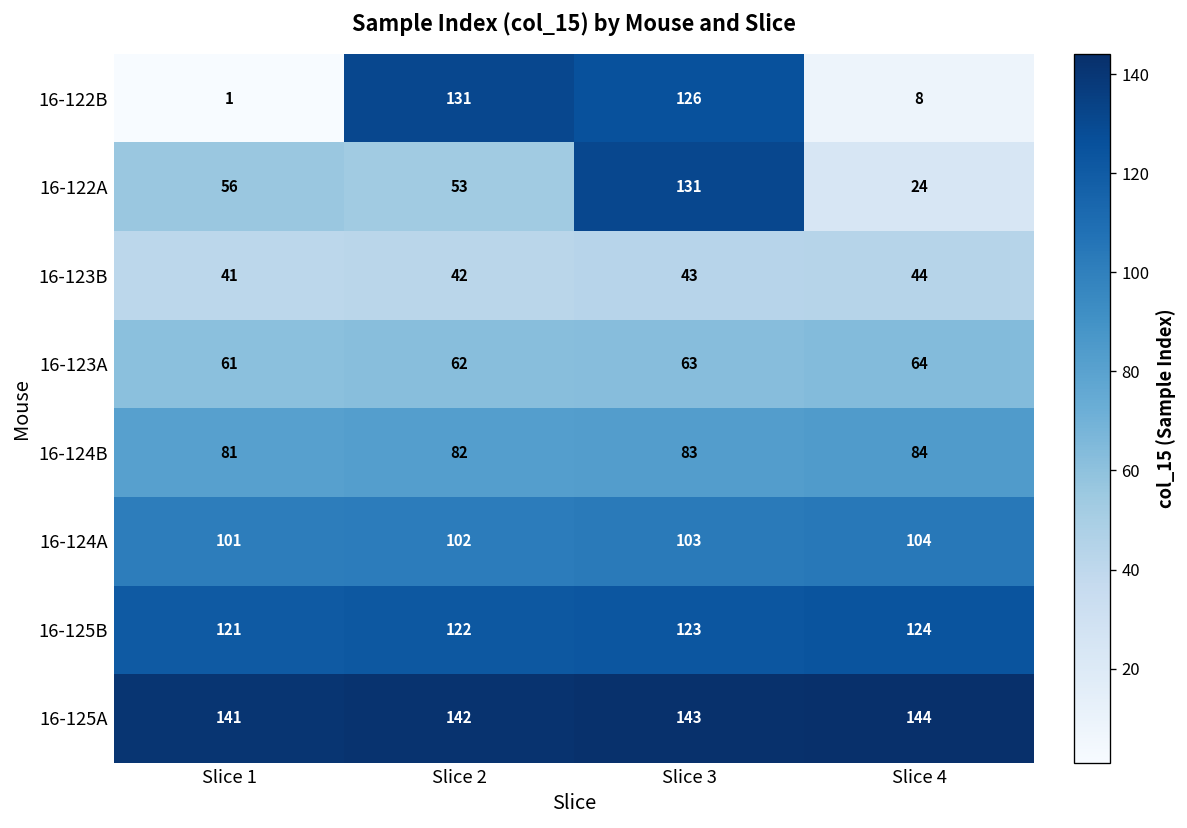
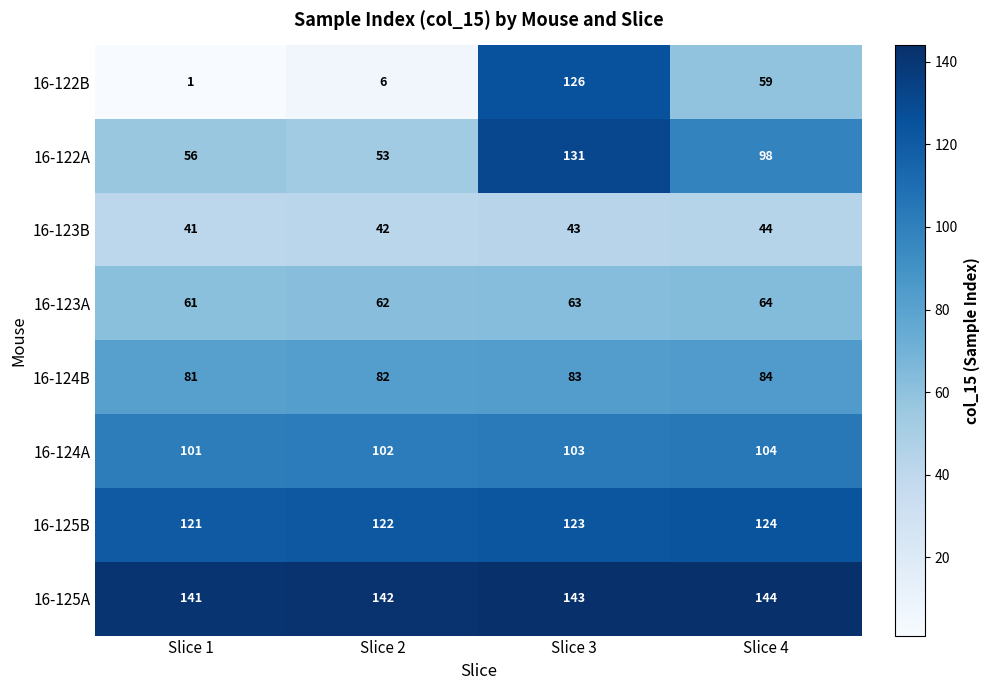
  {
    "16-122B": {
      "Slice 1": 1,
-     "Slice 2": 131,
+     "Slice 2": 6,
      "Slice 3": 126,
-     "Slice 4": 8
+     "Slice 4": 59
    },
    "16-122A": {
      "Slice 1": 56,
      "Slice 2": 53,
      "Slice 3": 131,
-     "Slice 4": 24
+     "Slice 4": 98
    },
    "16-123B": {
      "Slice 1": 41,
      "Slice 2": 42,
      "Slice 3": 43,
      "Slice 4": 44
    },
    "16-123A": {
      "Slice 1": 61,
      "Slice 2": 62,
      "Slice 3": 63,
      "Slice 4": 64
    },
    "16-124B": {
      "Slice 1": 81,
      "Slice 2": 82,
      "Slice 3": 83,
      "Slice 4": 84
    },
    "16-124A": {
      "Slice 1": 101,
      "Slice 2": 102,
      "Slice 3": 103,
      "Slice 4": 104
    },
    "16-125B": {
      "Slice 1": 121,
      "Slice 2": 122,
      "Slice 3": 123,
      "Slice 4": 124
    },
    "16-125A": {
      "Slice 1": 141,
      "Slice 2": 142,
      "Slice 3": 143,
      "Slice 4": 144
    }
  }
